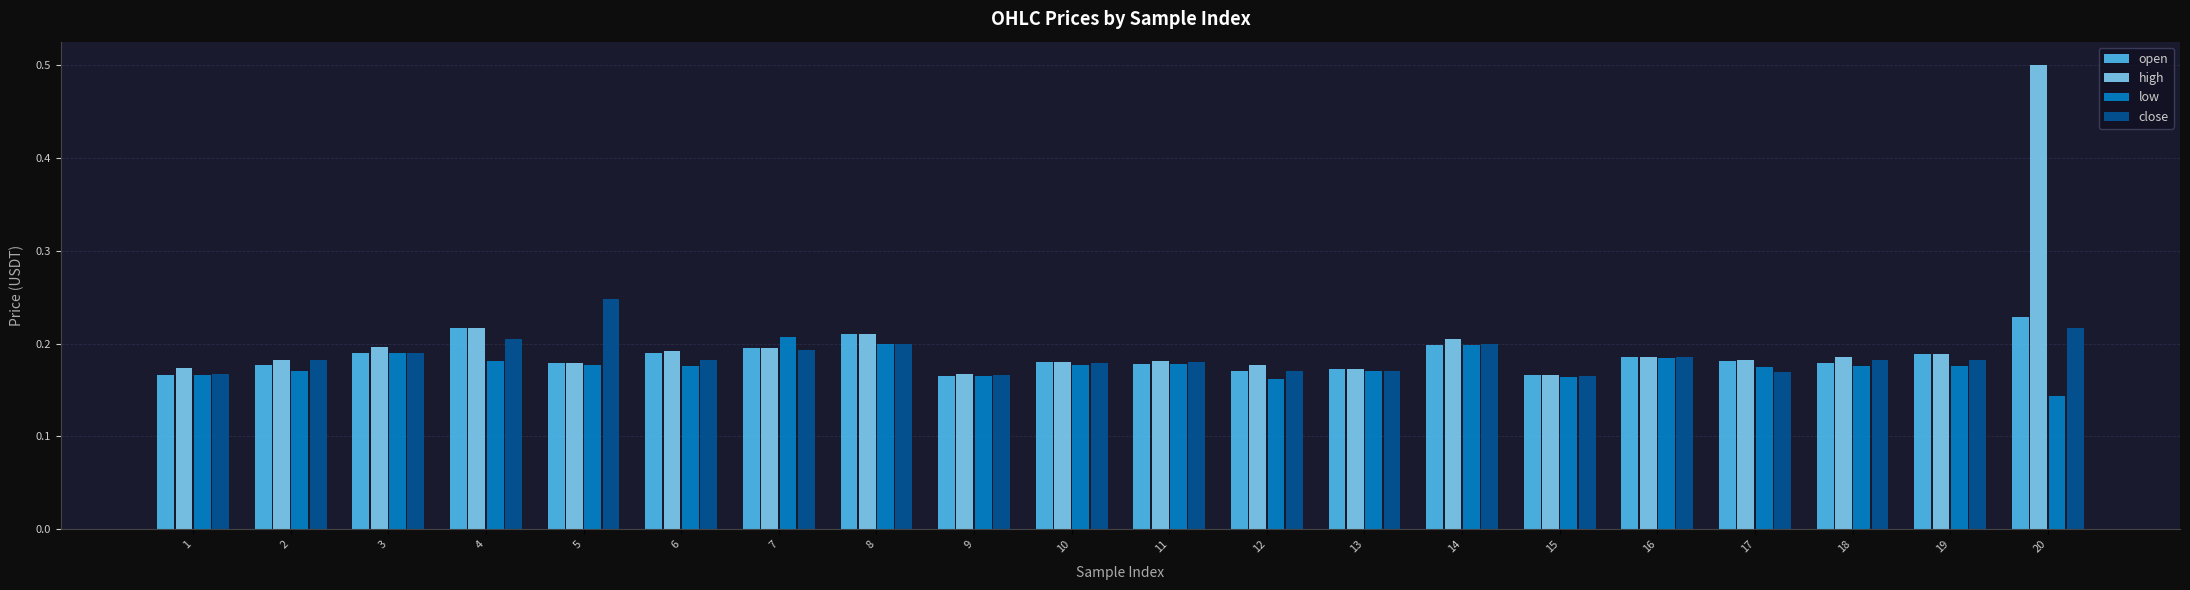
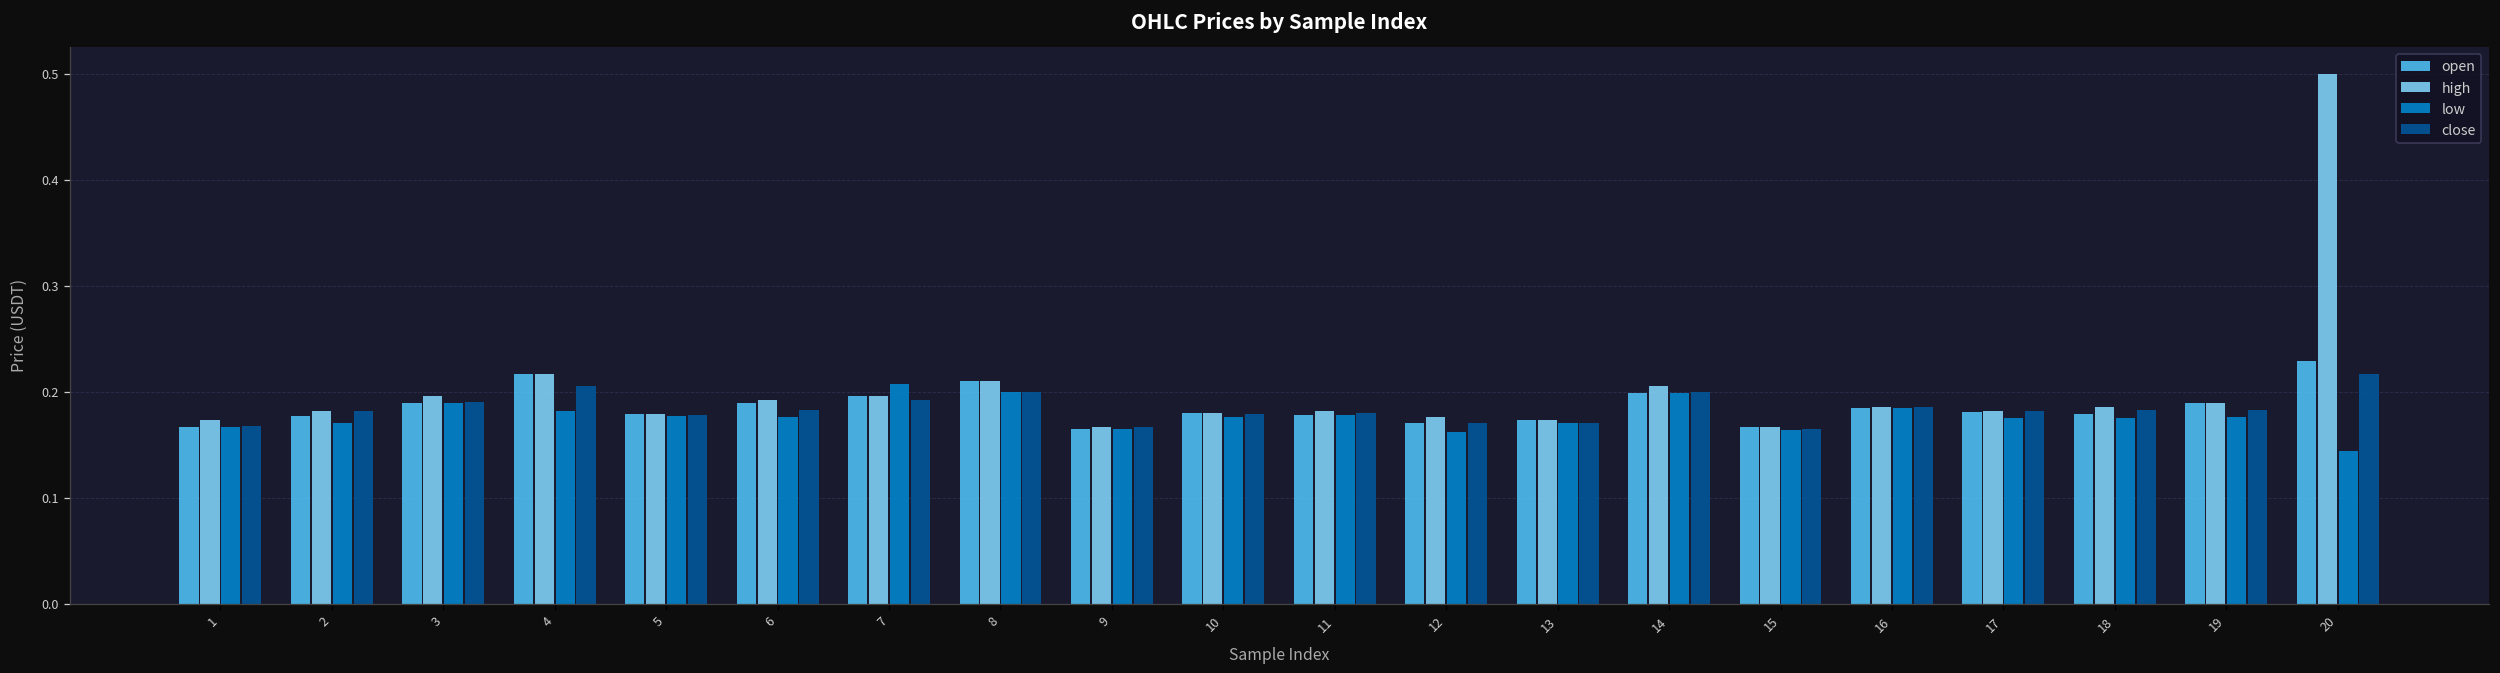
  {
    "low": {
      "1": 0.17,
      "2": 0.17,
      "3": 0.19,
      "4": 0.18,
      "5": 0.18,
      "6": 0.18,
      "7": 0.21,
      "8": 0.20,
      "9": 0.16,
      "10": 0.18,
      "11": 0.18,
      "12": 0.16,
      "13": 0.17,
      "14": 0.20,
      "15": 0.16,
      "16": 0.18,
      "17": 0.18,
      "18": 0.18,
      "19": 0.18,
      "20": 0.14
    },
    "close": {
      "1": 0.17,
      "2": 0.18,
      "3": 0.19,
      "4": 0.20,
-     "5": 0.25,
+     "5": 0.18,
      "6": 0.18,
      "7": 0.19,
      "8": 0.20,
      "9": 0.17,
      "10": 0.18,
      "11": 0.18,
      "12": 0.17,
      "13": 0.17,
      "14": 0.20,
      "15": 0.17,
      "16": 0.19,
-     "17": 0.17,
+     "17": 0.18,
      "18": 0.18,
      "19": 0.18,
      "20": 0.22
    }
  }
